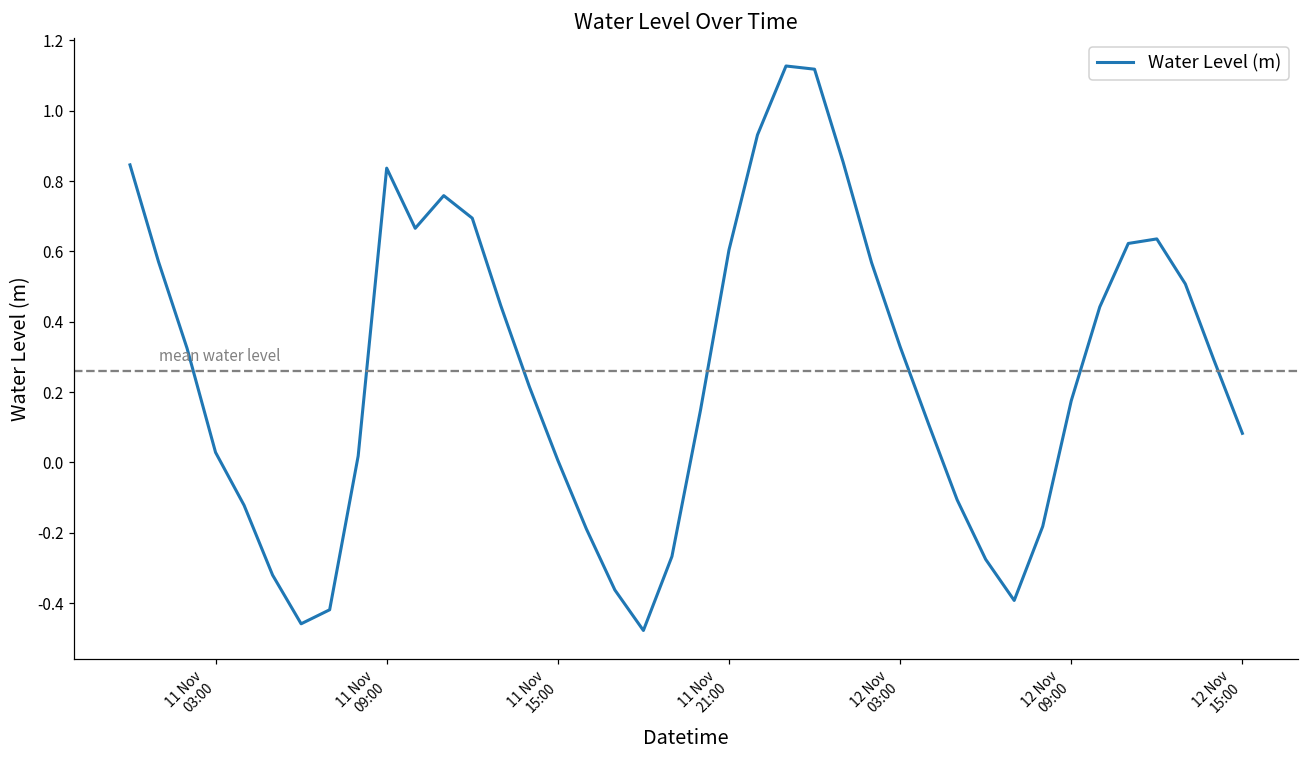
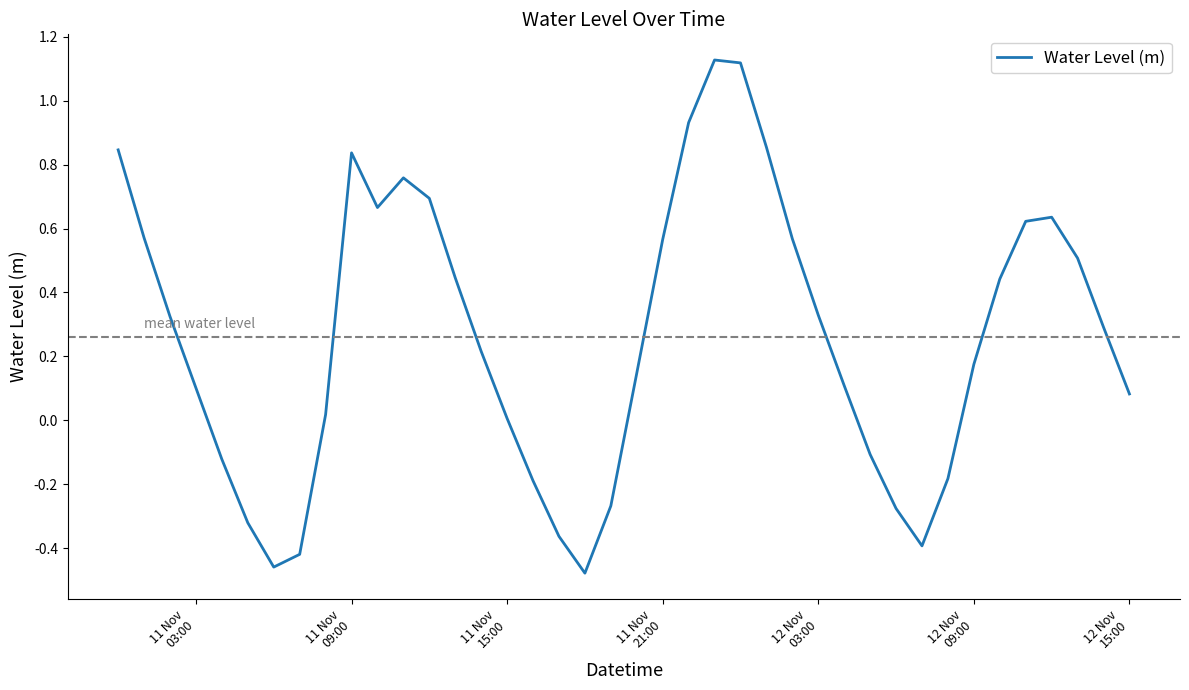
  {
-   "11 Nov 03:00": 0.03,
+   "11 Nov 03:00": 0.10,
    "11 Nov 09:00": 0.84,
    "11 Nov 15:00": 0.01,
-   "11 Nov 21:00": 0.60,
+   "11 Nov 21:00": 0.57,
    "12 Nov 03:00": 0.33,
    "12 Nov 09:00": 0.18,
    "12 Nov 15:00": 0.08
  }
